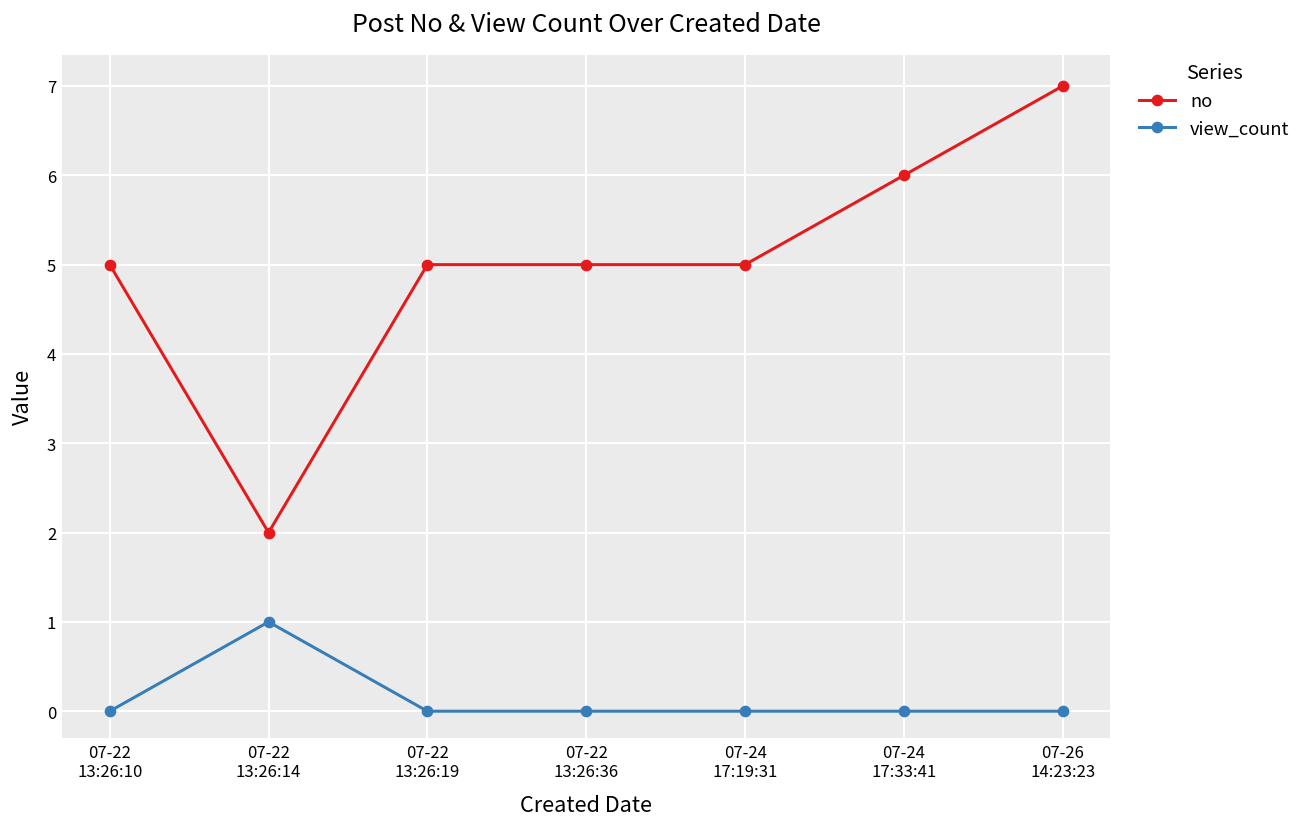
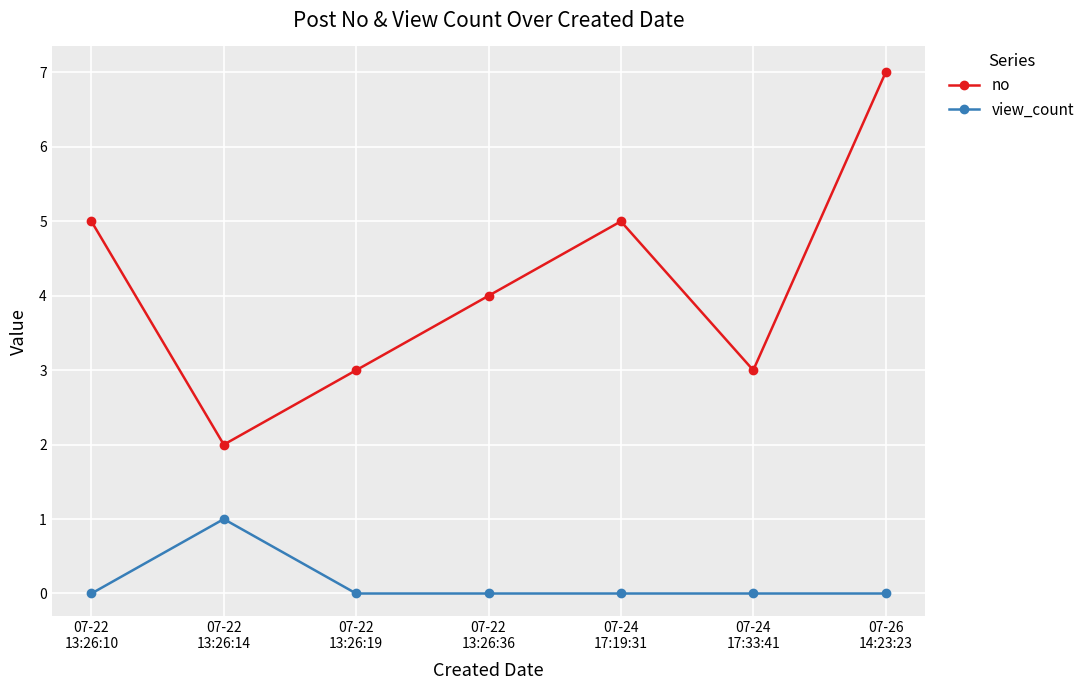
  {
    "no": {
      "07-22 13:26:10": 5,
      "07-22 13:26:14": 2,
-     "07-22 13:26:19": 5,
-     "07-22 13:26:36": 5,
+     "07-22 13:26:19": 3,
+     "07-22 13:26:36": 4,
      "07-24 17:19:31": 5,
-     "07-24 17:33:41": 6,
+     "07-24 17:33:41": 3,
      "07-26 14:23:23": 7
    },
    "view_count": {
      "07-22 13:26:10": 0,
      "07-22 13:26:14": 1,
      "07-22 13:26:19": 0,
      "07-22 13:26:36": 0,
      "07-24 17:19:31": 0,
      "07-24 17:33:41": 0,
      "07-26 14:23:23": 0
    }
  }
